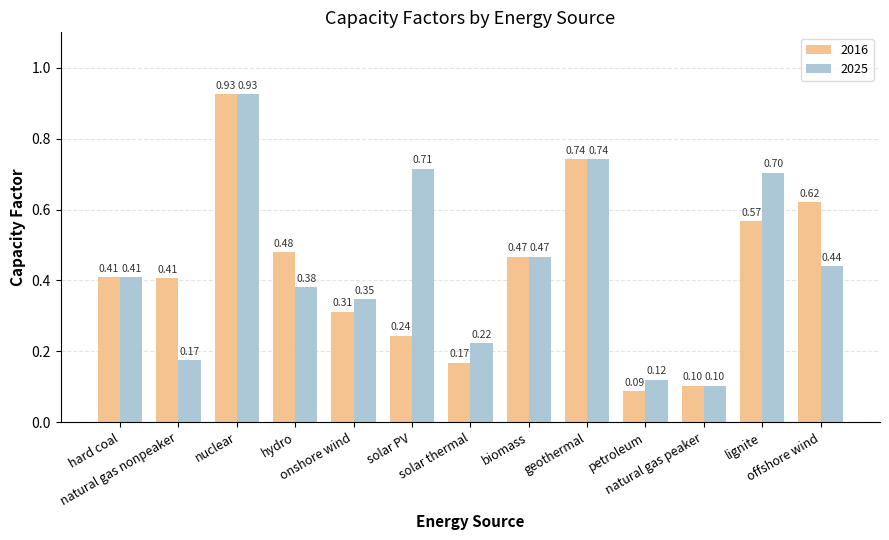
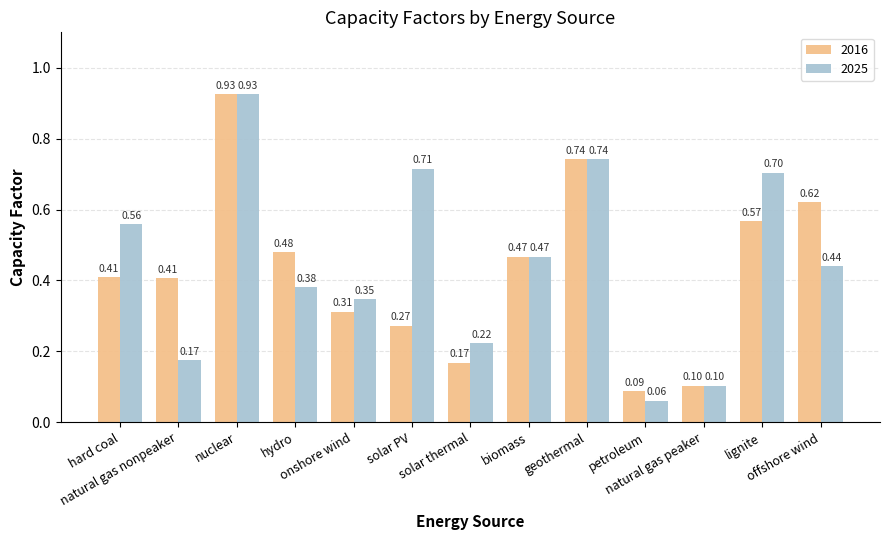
  {
    "2016": {
      "hard coal": 0.41,
      "natural gas nonpeaker": 0.41,
      "nuclear": 0.93,
      "hydro": 0.48,
      "onshore wind": 0.31,
-     "solar PV": 0.24,
+     "solar PV": 0.27,
      "solar thermal": 0.17,
      "biomass": 0.47,
      "geothermal": 0.74,
      "petroleum": 0.09,
      "natural gas peaker": 0.10,
      "lignite": 0.57,
      "offshore wind": 0.62
    },
    "2025": {
-     "hard coal": 0.41,
+     "hard coal": 0.56,
      "natural gas nonpeaker": 0.17,
      "nuclear": 0.93,
      "hydro": 0.38,
      "onshore wind": 0.35,
      "solar PV": 0.71,
      "solar thermal": 0.22,
      "biomass": 0.47,
      "geothermal": 0.74,
-     "petroleum": 0.12,
+     "petroleum": 0.06,
      "natural gas peaker": 0.10,
      "lignite": 0.70,
      "offshore wind": 0.44
    }
  }
